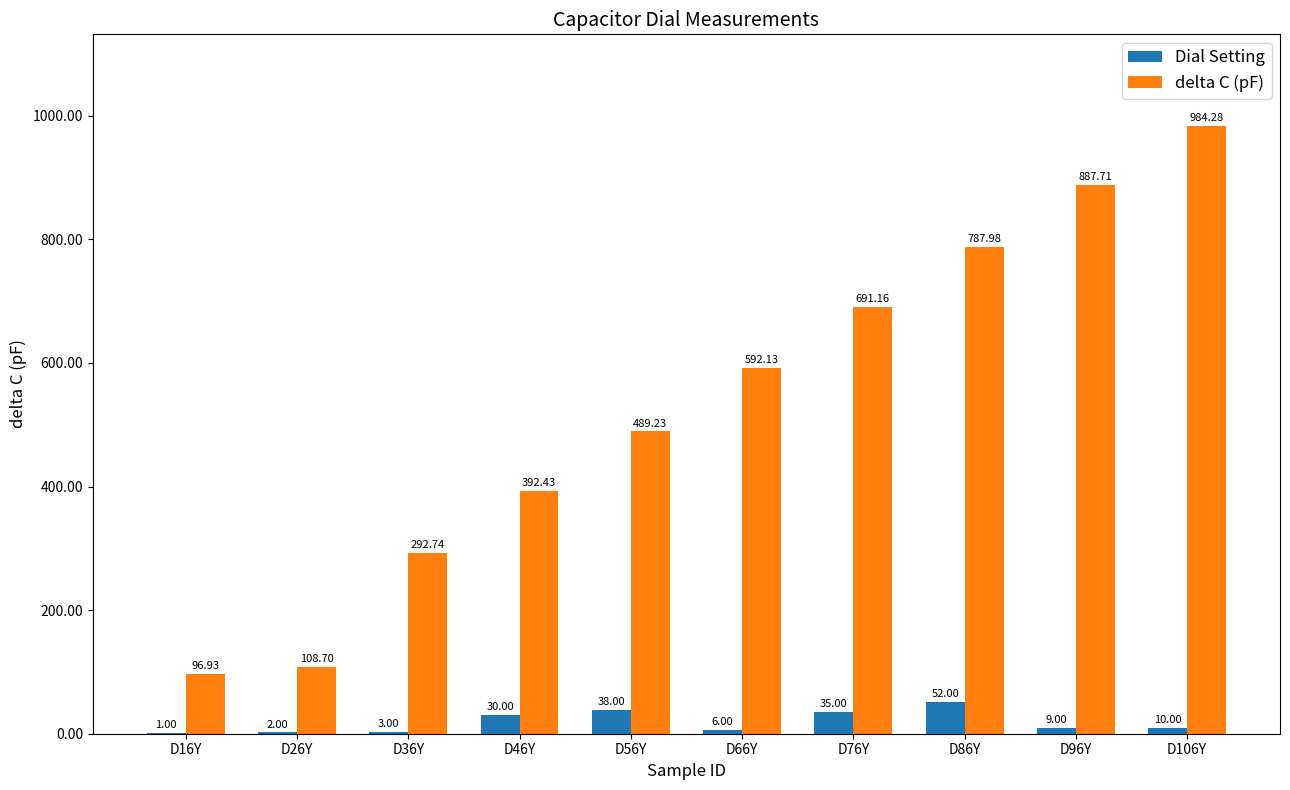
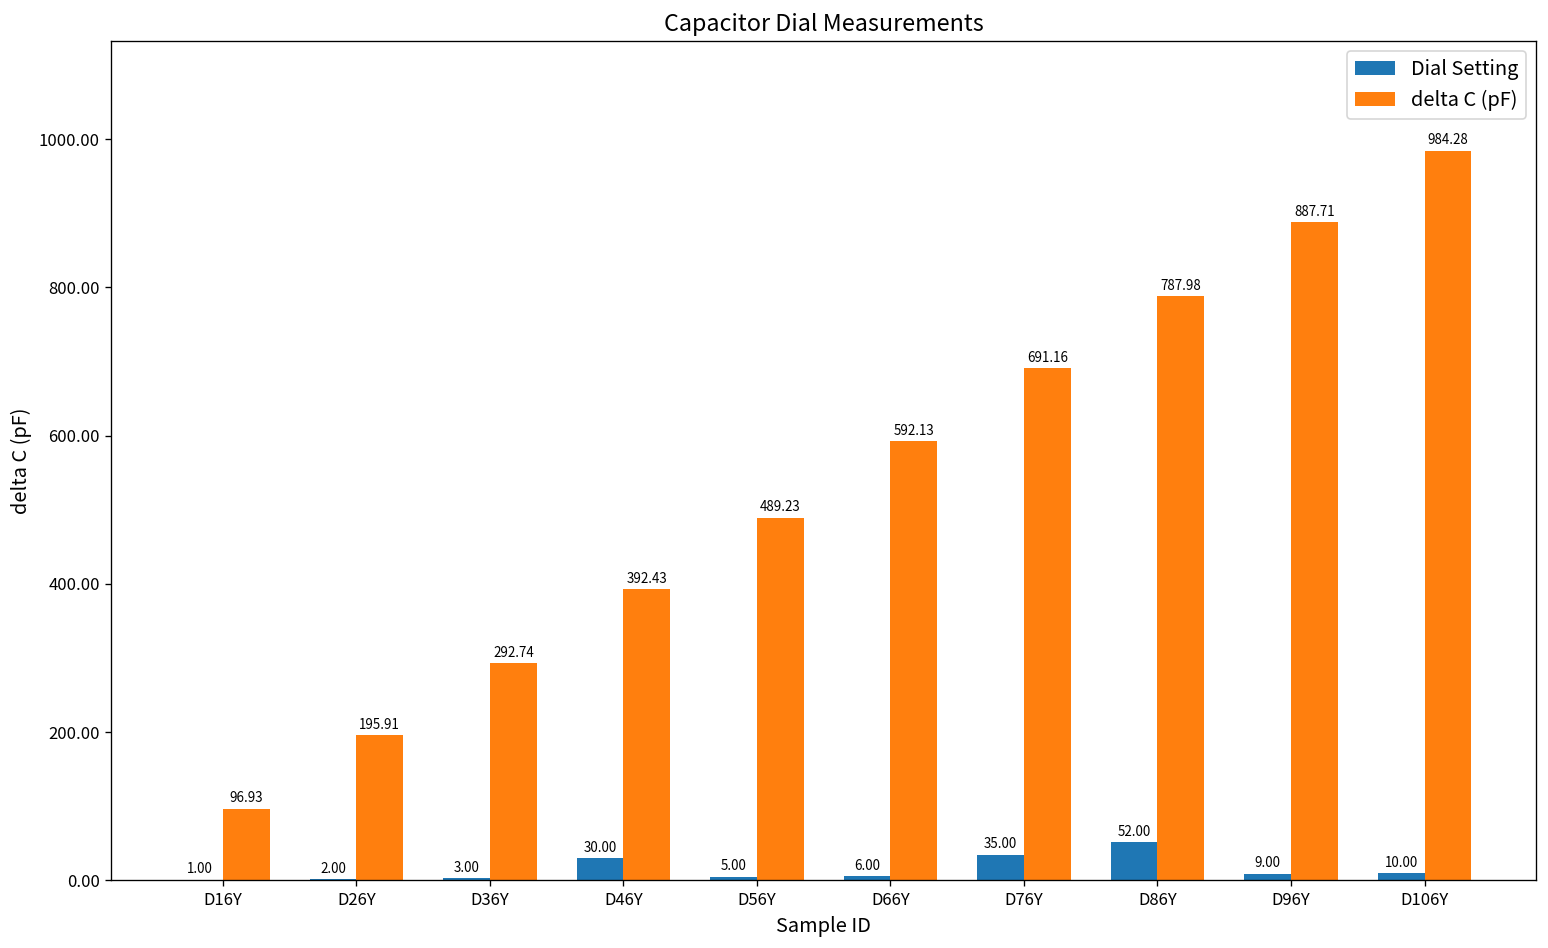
  {
    "Dial Setting": {
      "D16Y": 1.00,
      "D26Y": 2.00,
      "D36Y": 3.00,
      "D46Y": 30.00,
-     "D56Y": 38.00,
+     "D56Y": 5.00,
      "D66Y": 6.00,
      "D76Y": 35.00,
      "D86Y": 52.00,
      "D96Y": 9.00,
      "D106Y": 10.00
    },
    "delta C (pF)": {
      "D16Y": 96.93,
-     "D26Y": 108.70,
+     "D26Y": 195.91,
      "D36Y": 292.74,
      "D46Y": 392.43,
      "D56Y": 489.23,
      "D66Y": 592.13,
      "D76Y": 691.16,
      "D86Y": 787.98,
      "D96Y": 887.71,
      "D106Y": 984.28
    }
  }
